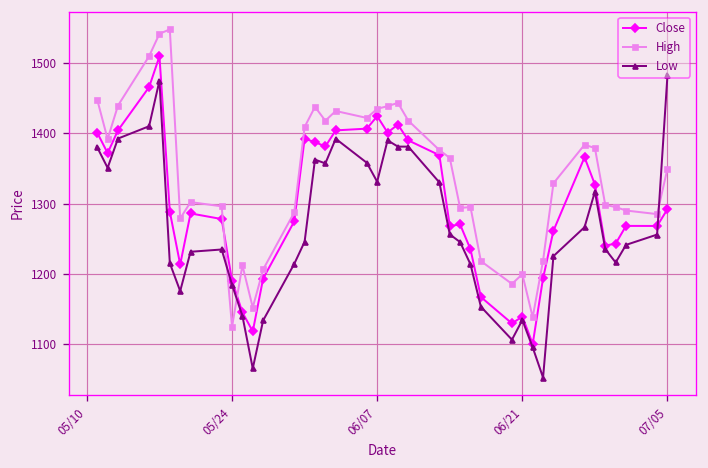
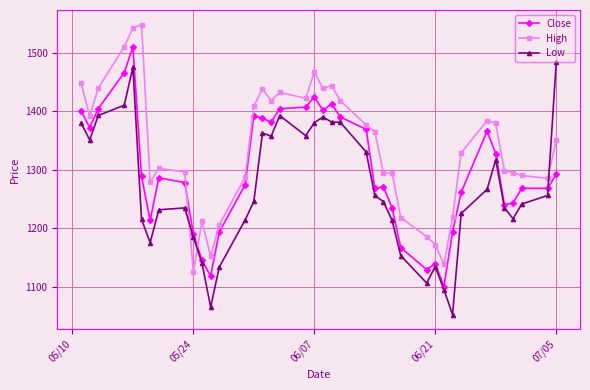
  {
    "Close": {
      "05/24": 1190,
      "06/07": 1420,
      "06/21": 1140,
      "07/05": 1290
    },
    "High": {
      "05/24": 1120,
-     "06/07": 1430,
-     "06/21": 1200,
+     "06/07": 1470,
+     "06/21": 1170,
      "07/05": 1350
    },
    "Low": {
      "05/24": 1180,
-     "06/07": 1330,
+     "06/07": 1380,
      "06/21": 1130
    }
  }
